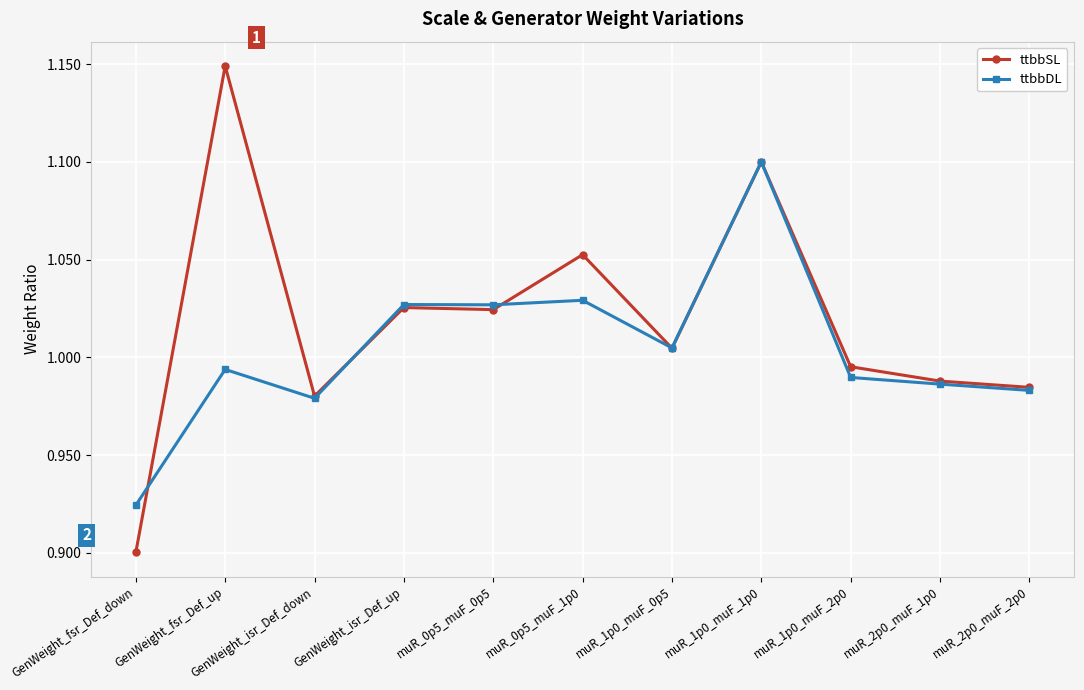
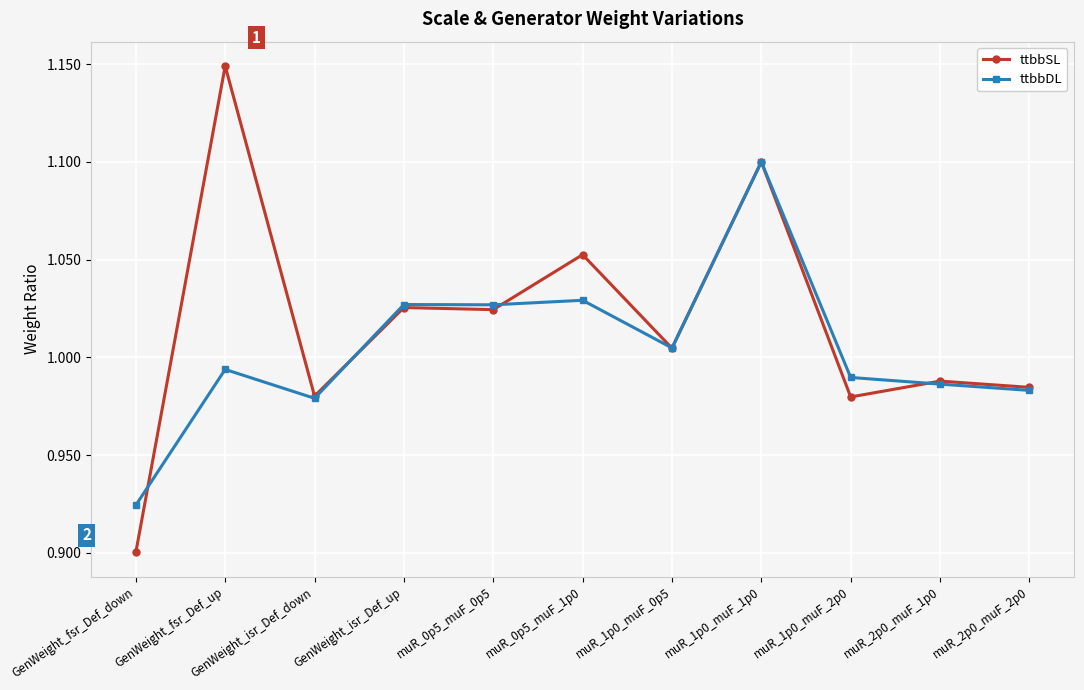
  {
    "ttbbSL": {
      "GenWeight_fsr_Def_down": 0.900,
      "GenWeight_fsr_Def_up": 1.149,
      "GenWeight_isr_Def_up": 1.025,
      "muR_0p5_muF_0p5": 1.024,
      "muR_0p5_muF_1p0": 1.053,
-     "muR_1p0_muF_2p0": 0.995,
+     "muR_1p0_muF_2p0": 0.980,
      "muR_2p0_muF_1p0": 0.988,
      "muR_2p0_muF_2p0": 0.985
    },
    "ttbbDL": {
      "GenWeight_fsr_Def_down": 0.924,
      "GenWeight_fsr_Def_up": 0.994,
      "GenWeight_isr_Def_up": 1.027,
      "muR_0p5_muF_0p5": 1.027,
      "muR_0p5_muF_1p0": 1.029,
      "muR_1p0_muF_2p0": 0.990,
      "muR_2p0_muF_1p0": 0.986,
      "muR_2p0_muF_2p0": 0.983
    }
  }
